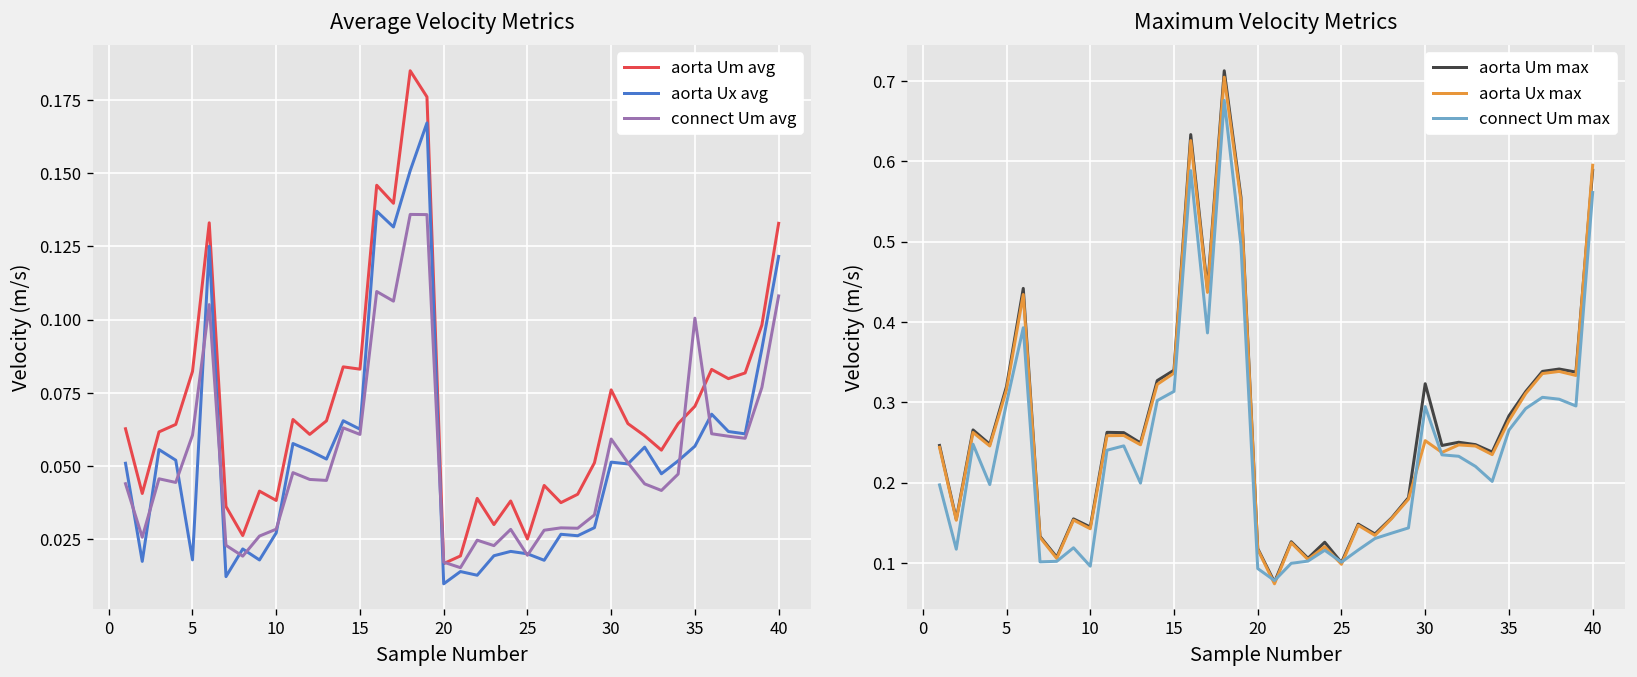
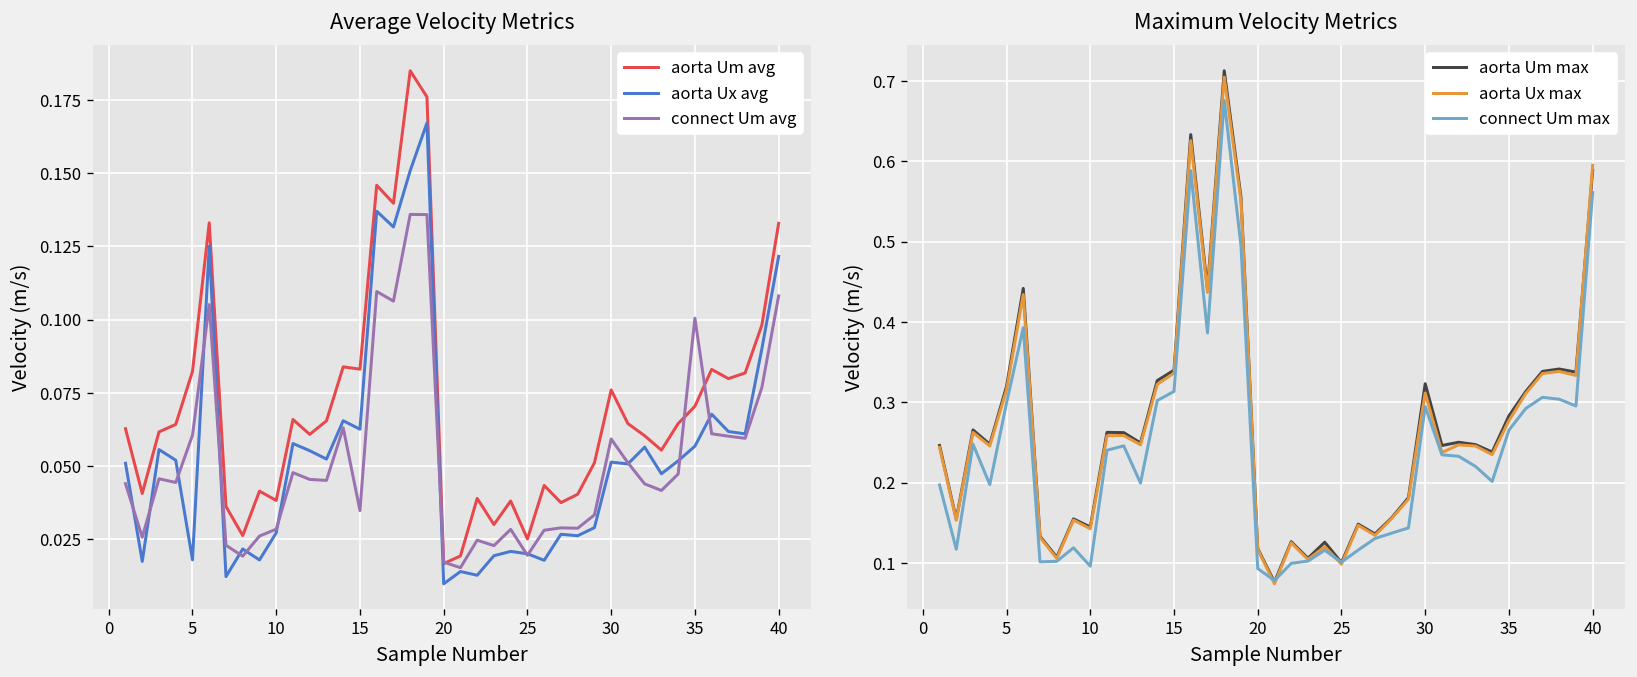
  {
    "Average Velocity Metrics": {
      "aorta Um avg": {
        "5": 0.082,
        "10": 0.038,
        "15": 0.083,
        "25": 0.025,
        "30": 0.076,
        "35": 0.070,
        "40": 0.133
      },
      "aorta Ux avg": {
        "5": 0.018,
        "10": 0.027,
        "15": 0.063,
        "20": 0.010,
        "30": 0.051,
        "35": 0.057,
        "40": 0.122
      },
      "connect Um avg": {
        "5": 0.061,
        "10": 0.029,
-       "15": 0.061,
+       "15": 0.035,
        "30": 0.059,
        "35": 0.101,
        "40": 0.108
      }
    },
    "Maximum Velocity Metrics": {
      "aorta Um max": {
        "5": 0.32,
        "30": 0.32,
        "35": 0.28,
        "40": 0.59
      },
      "aorta Ux max": {
        "5": 0.32,
-       "30": 0.25,
+       "30": 0.31,
        "35": 0.28,
        "40": 0.60
      },
      "connect Um max": {
        "5": 0.30,
        "10": 0.10,
        "15": 0.31,
        "20": 0.09,
        "30": 0.29,
        "35": 0.27,
        "40": 0.56
      }
    }
  }
